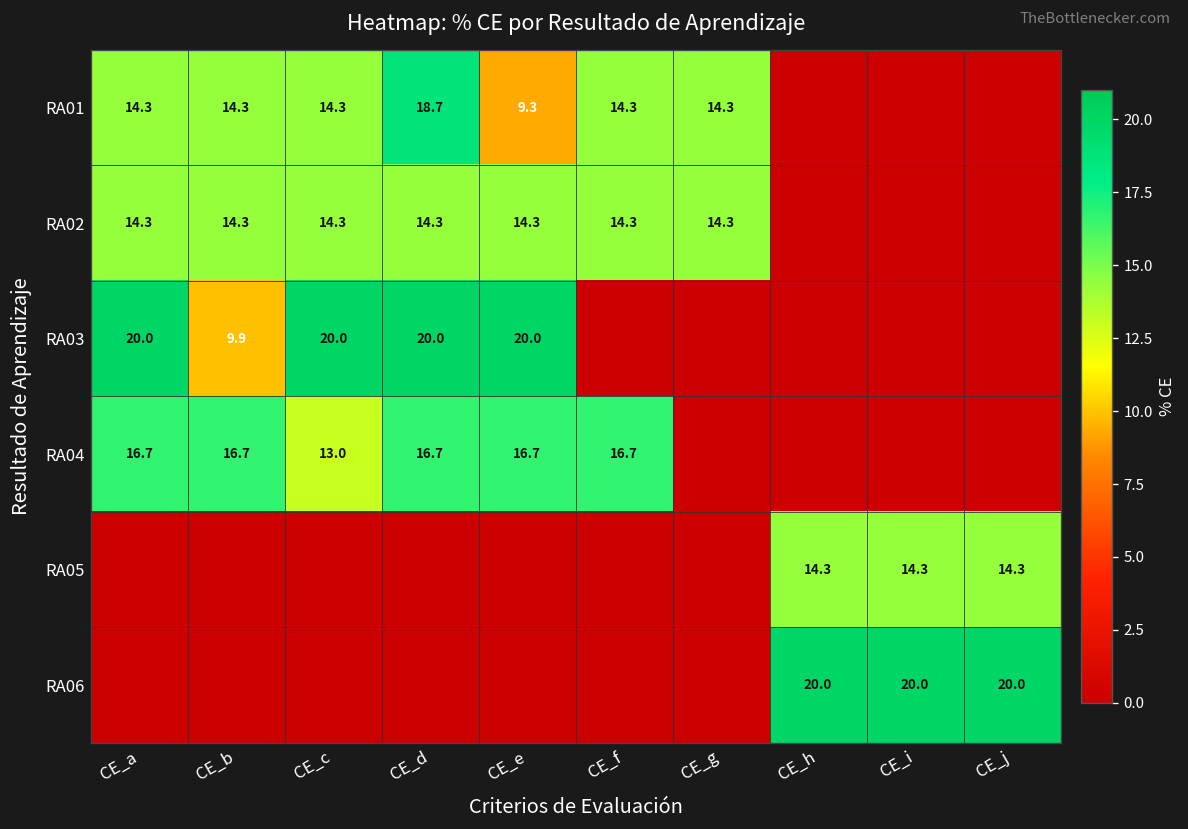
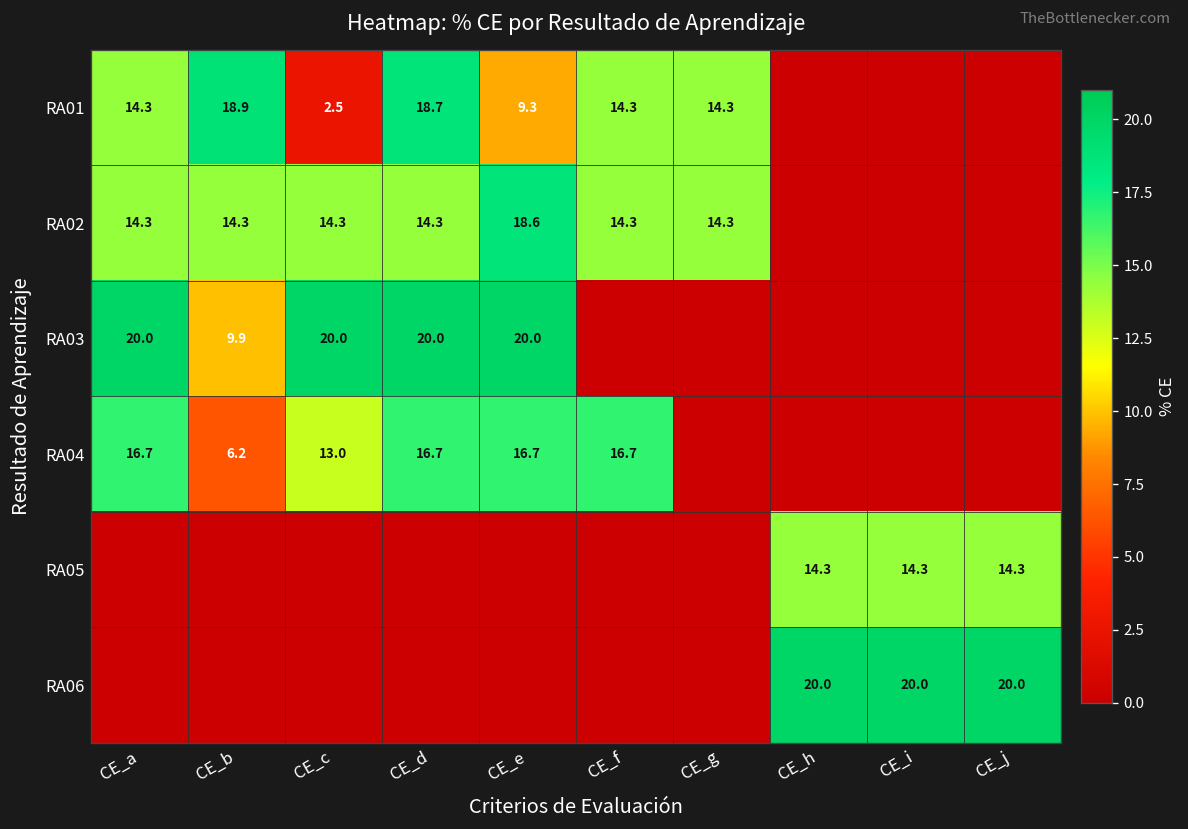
  {
    "RA01": {
      "CE_a": 14.3,
-     "CE_b": 14.3,
-     "CE_c": 14.3,
+     "CE_b": 18.9,
+     "CE_c": 2.5,
      "CE_d": 18.7,
      "CE_e": 9.3,
      "CE_f": 14.3,
      "CE_g": 14.3
    },
    "RA02": {
      "CE_a": 14.3,
      "CE_b": 14.3,
      "CE_c": 14.3,
      "CE_d": 14.3,
-     "CE_e": 14.3,
+     "CE_e": 18.6,
      "CE_f": 14.3,
      "CE_g": 14.3
    },
    "RA03": {
      "CE_a": 20.0,
      "CE_b": 9.9,
      "CE_c": 20.0,
      "CE_d": 20.0,
      "CE_e": 20.0
    },
    "RA04": {
      "CE_a": 16.7,
-     "CE_b": 16.7,
+     "CE_b": 6.2,
      "CE_c": 13.0,
      "CE_d": 16.7,
      "CE_e": 16.7,
      "CE_f": 16.7
    },
    "RA05": {
      "CE_h": 14.3,
      "CE_i": 14.3,
      "CE_j": 14.3
    },
    "RA06": {
      "CE_h": 20.0,
      "CE_i": 20.0,
      "CE_j": 20.0
    }
  }
